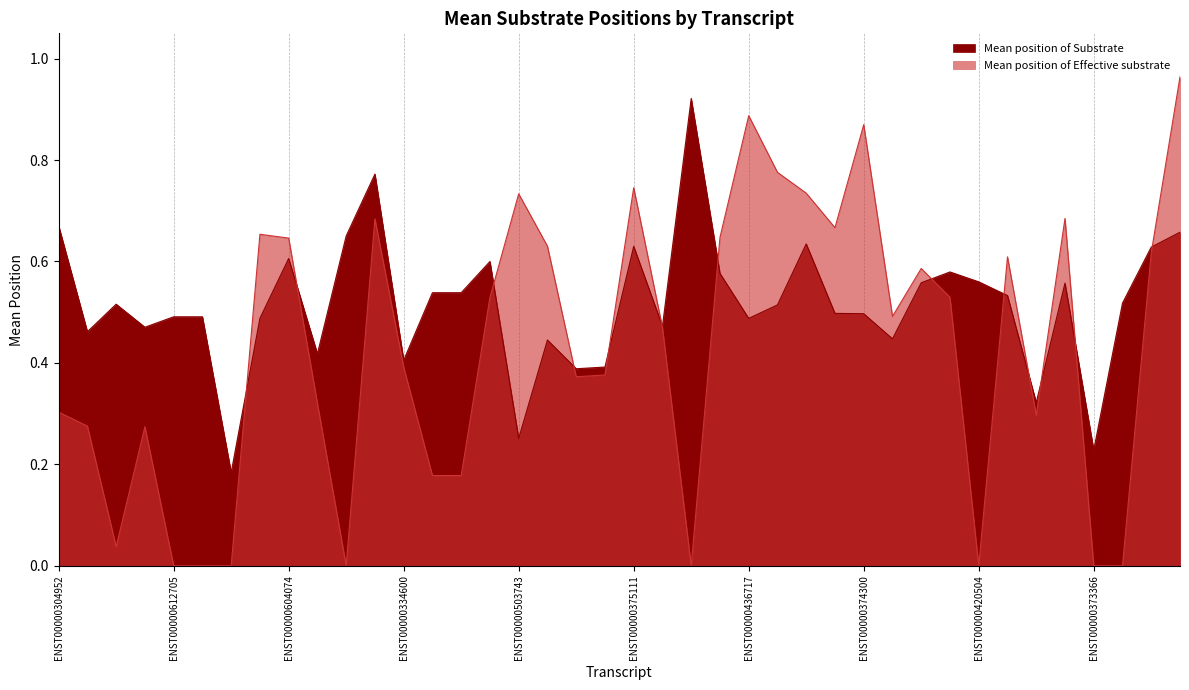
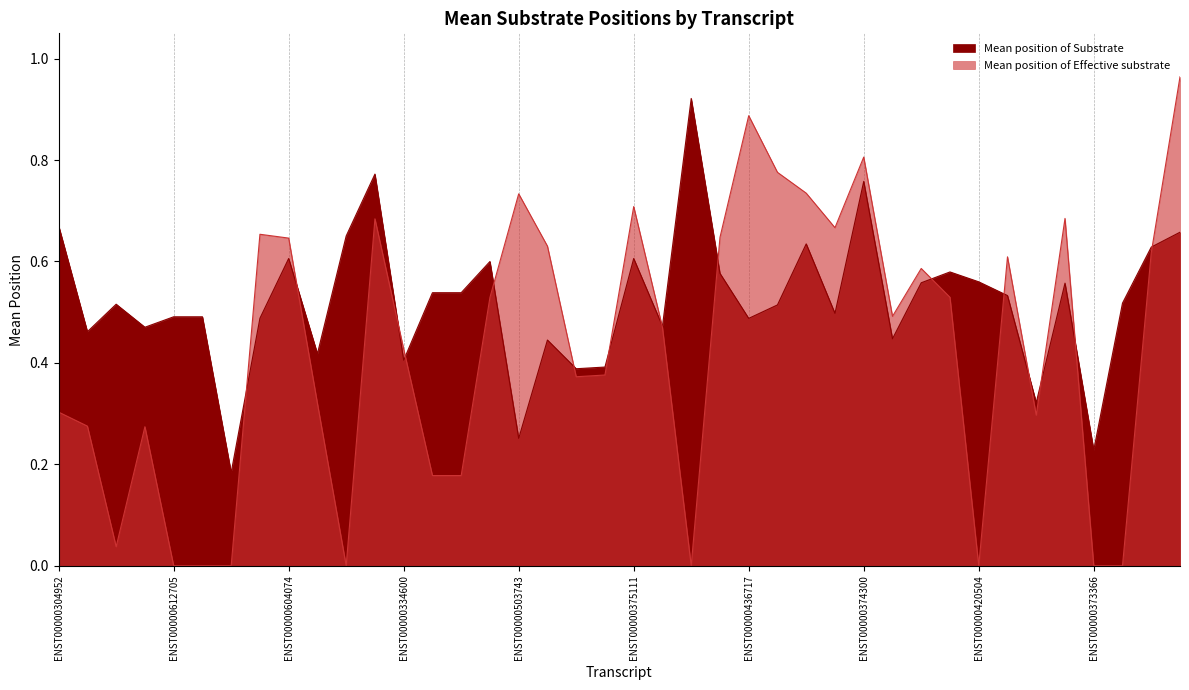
  {
    "Mean position of Substrate": {
      "ENST00000304952": 0.67,
      "ENST00000612705": 0.49,
      "ENST00000604074": 0.61,
      "ENST00000334600": 0.41,
      "ENST00000503743": 0.25,
-     "ENST00000375111": 0.63,
+     "ENST00000375111": 0.61,
      "ENST00000436717": 0.49,
-     "ENST00000374300": 0.50,
+     "ENST00000374300": 0.76,
      "ENST00000420504": 0.56,
      "ENST00000373366": 0.23
    },
    "Mean position of Effective substrate": {
      "ENST00000304952": 0.30,
      "ENST00000612705": 0.00,
      "ENST00000604074": 0.65,
-     "ENST00000334600": 0.39,
+     "ENST00000334600": 0.43,
      "ENST00000503743": 0.73,
-     "ENST00000375111": 0.75,
+     "ENST00000375111": 0.71,
      "ENST00000436717": 0.89,
-     "ENST00000374300": 0.87,
+     "ENST00000374300": 0.81,
      "ENST00000420504": 0.00,
      "ENST00000373366": 0.00
    }
  }
